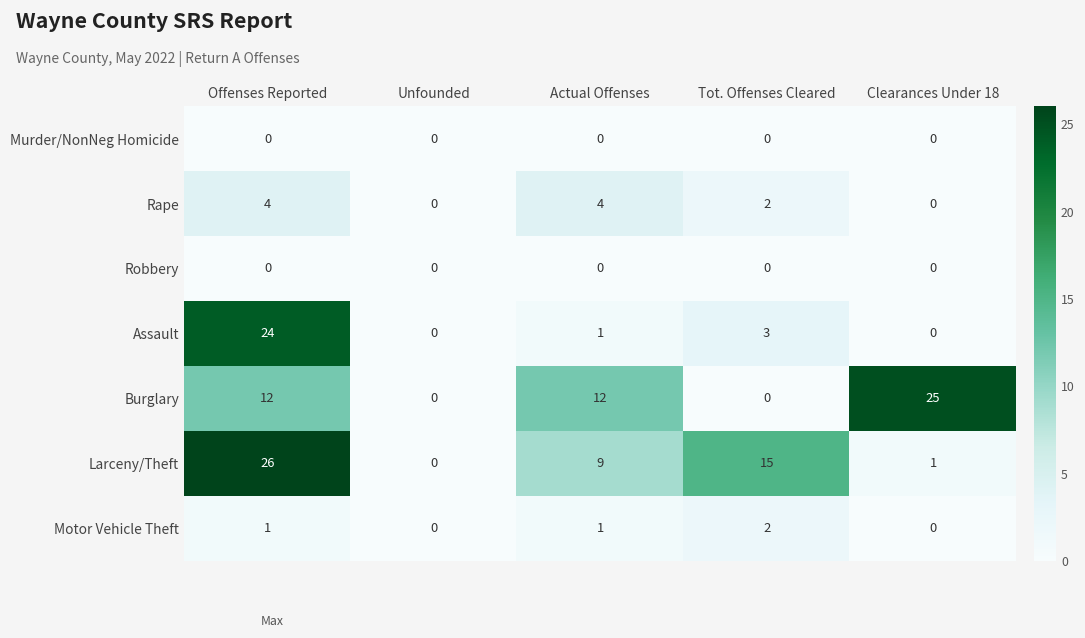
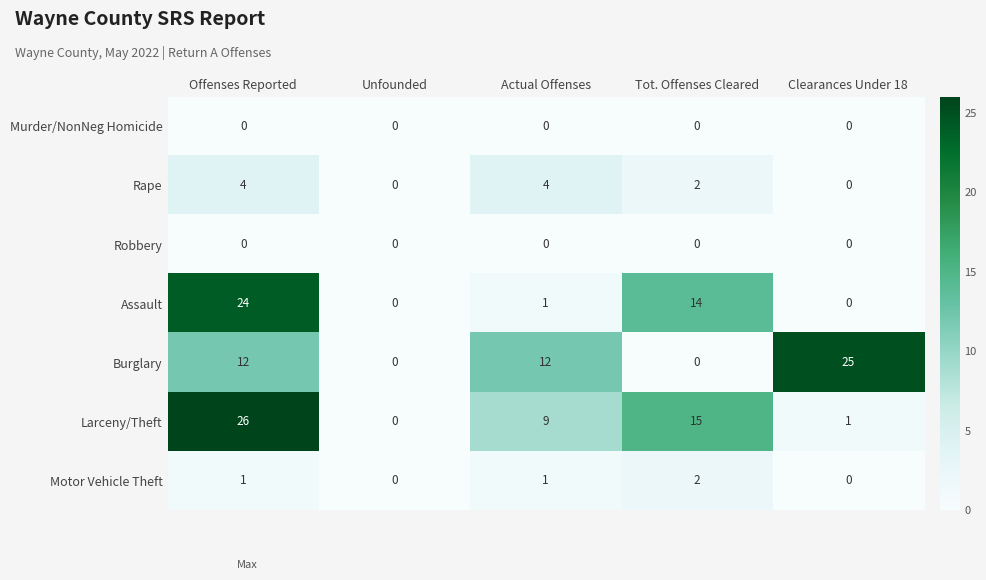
  {
    "Murder/NonNeg Homicide": {
      "Offenses Reported": 0,
      "Unfounded": 0,
      "Actual Offenses": 0,
      "Tot. Offenses Cleared": 0,
      "Clearances Under 18": 0
    },
    "Rape": {
      "Offenses Reported": 4,
      "Unfounded": 0,
      "Actual Offenses": 4,
      "Tot. Offenses Cleared": 2,
      "Clearances Under 18": 0
    },
    "Robbery": {
      "Offenses Reported": 0,
      "Unfounded": 0,
      "Actual Offenses": 0,
      "Tot. Offenses Cleared": 0,
      "Clearances Under 18": 0
    },
    "Assault": {
      "Offenses Reported": 24,
      "Unfounded": 0,
      "Actual Offenses": 1,
-     "Tot. Offenses Cleared": 3,
+     "Tot. Offenses Cleared": 14,
      "Clearances Under 18": 0
    },
    "Burglary": {
      "Offenses Reported": 12,
      "Unfounded": 0,
      "Actual Offenses": 12,
      "Tot. Offenses Cleared": 0,
      "Clearances Under 18": 25
    },
    "Larceny/Theft": {
      "Offenses Reported": 26,
      "Unfounded": 0,
      "Actual Offenses": 9,
      "Tot. Offenses Cleared": 15,
      "Clearances Under 18": 1
    },
    "Motor Vehicle Theft": {
      "Offenses Reported": 1,
      "Unfounded": 0,
      "Actual Offenses": 1,
      "Tot. Offenses Cleared": 2,
      "Clearances Under 18": 0
    }
  }
